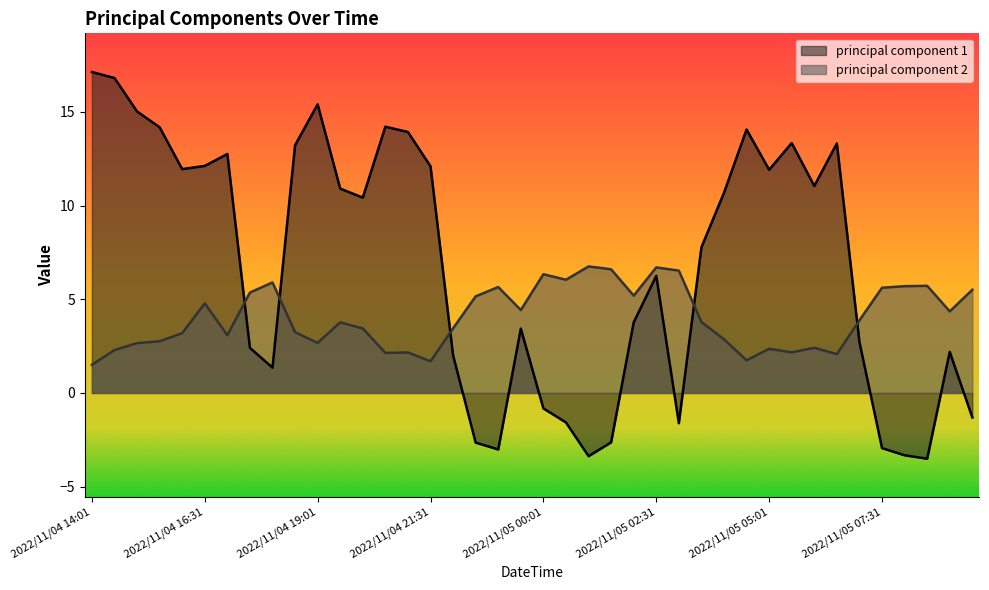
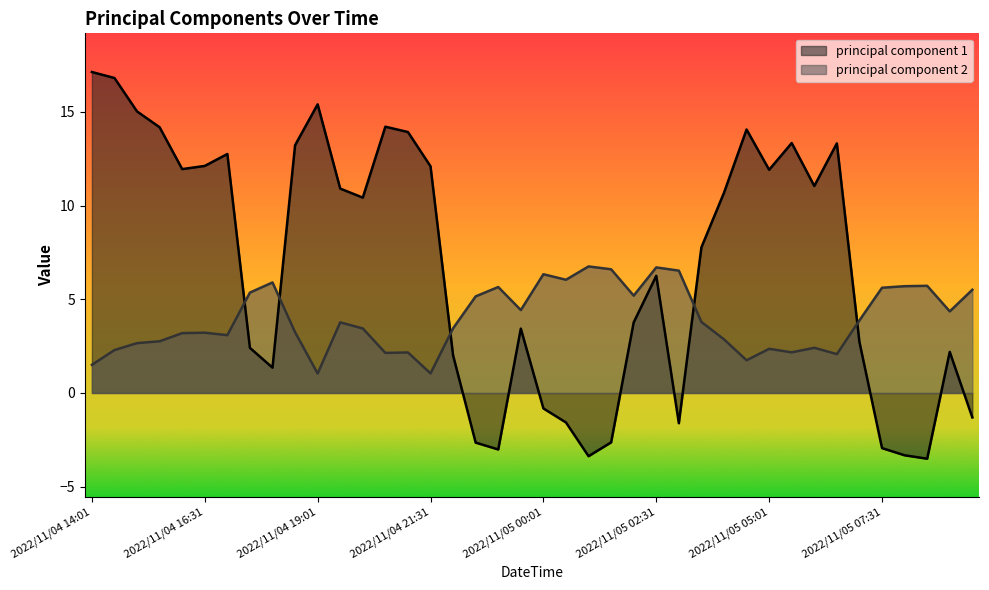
  {
    "principal component 2": {
      "2022/11/04 14:01": 1.5,
-     "2022/11/04 16:31": 4.8,
-     "2022/11/04 19:01": 2.7,
-     "2022/11/04 21:31": 1.7,
+     "2022/11/04 16:31": 3.2,
+     "2022/11/04 19:01": 1.0,
+     "2022/11/04 21:31": 1.0,
      "2022/11/05 00:01": 6.3,
      "2022/11/05 02:31": 6.7,
      "2022/11/05 05:01": 2.4,
      "2022/11/05 07:31": 5.6
    }
  }
